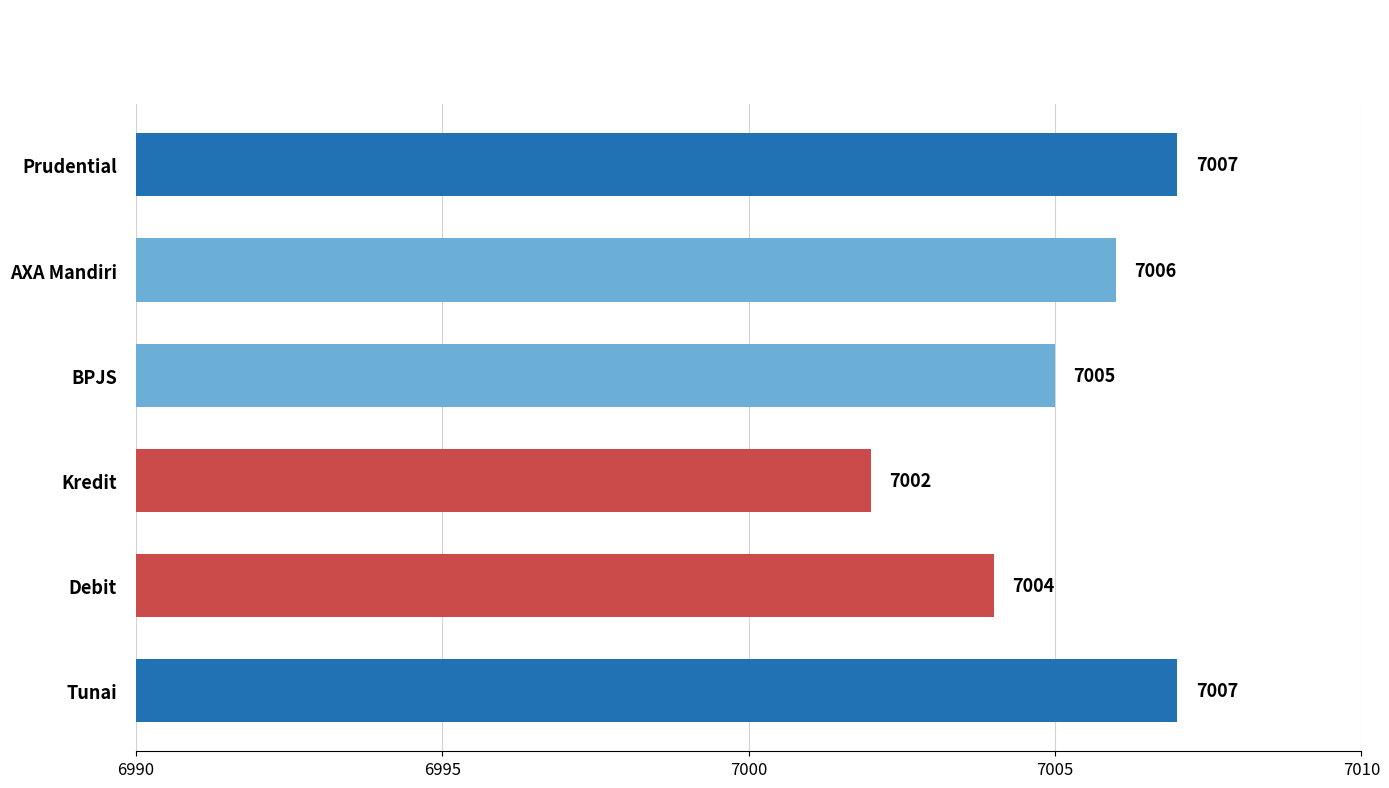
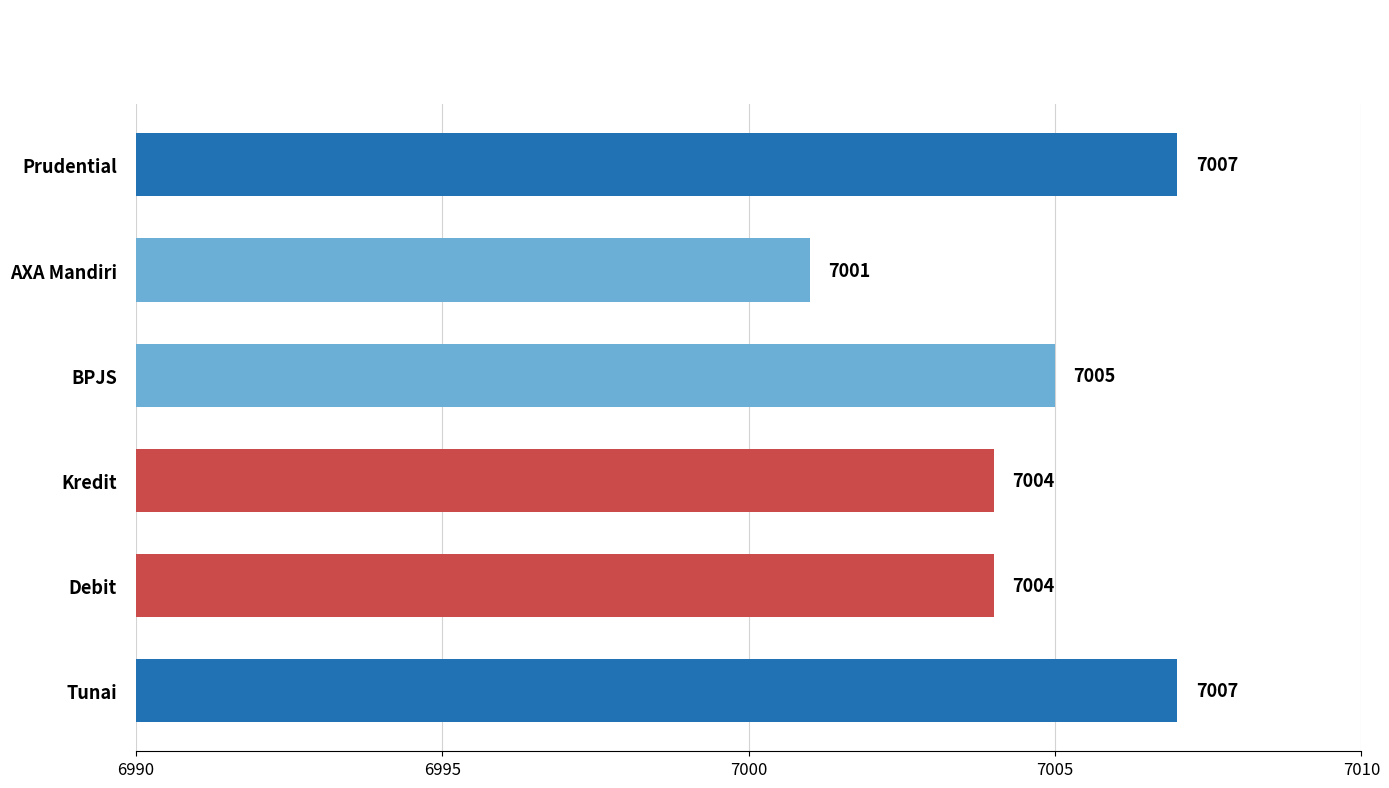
  {
    "Prudential": 7007,
-   "AXA Mandiri": 7006,
+   "AXA Mandiri": 7001,
    "BPJS": 7005,
-   "Kredit": 7002,
+   "Kredit": 7004,
    "Debit": 7004,
    "Tunai": 7007
  }
